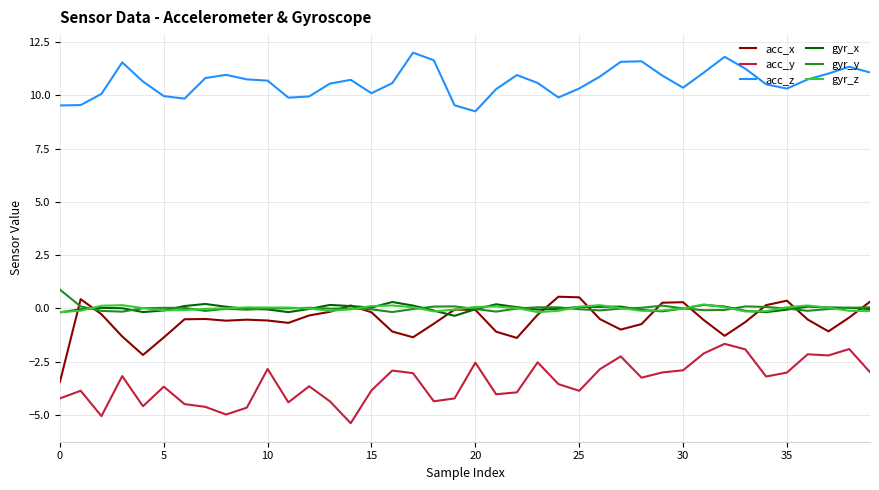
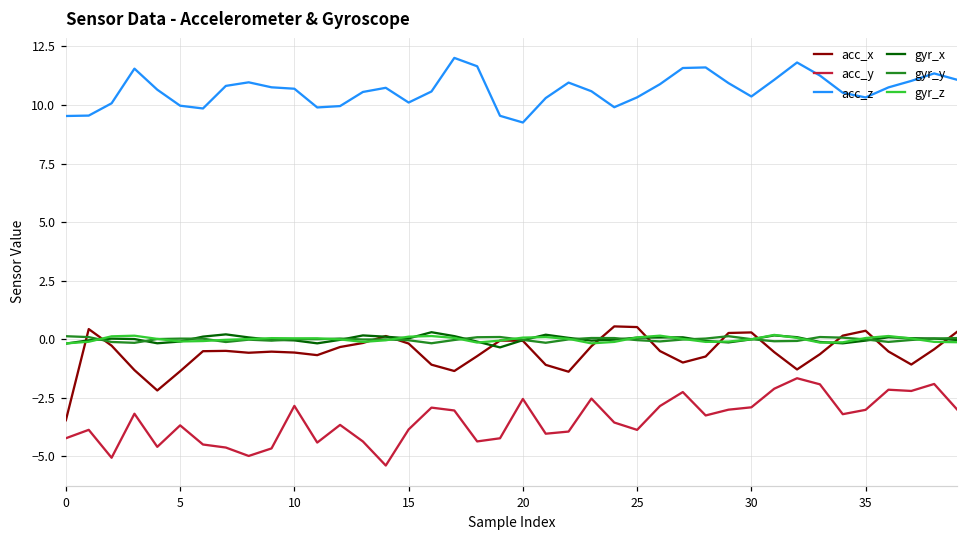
  {
    "acc_x": {
      "0": -3.5,
      "5": -1.4,
      "10": -0.6,
      "15": -0.2,
      "25": 0.5,
      "30": 0.3,
      "35": 0.4
    },
    "acc_y": {
      "0": -4.2,
      "5": -3.7,
      "10": -2.8,
      "15": -3.9,
      "20": -2.5,
      "25": -3.9,
      "30": -2.9,
      "35": -3.0
    },
    "acc_z": {
      "0": 9.5,
      "5": 10.0,
      "10": 10.7,
      "15": 10.1,
      "20": 9.3,
      "25": 10.3,
      "30": 10.4,
      "35": 10.3
    },
    "gyr_y": {
-     "0": 0.9,
+     "0": 0.1,
      "5": 0.0
    }
  }
